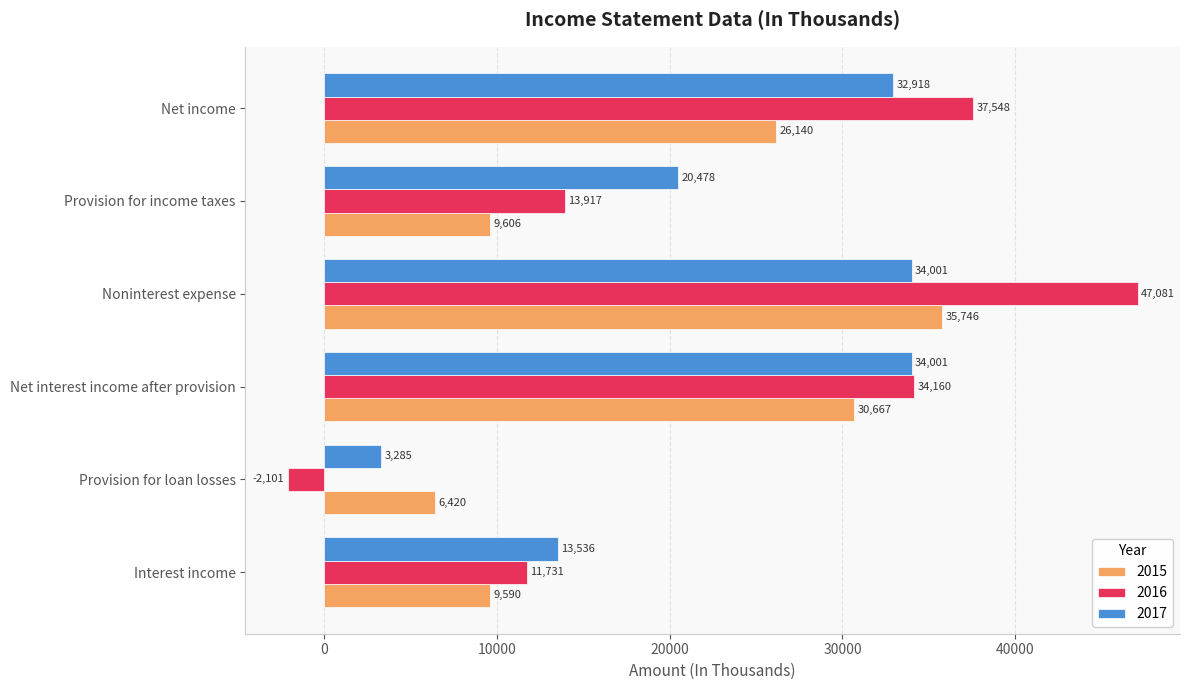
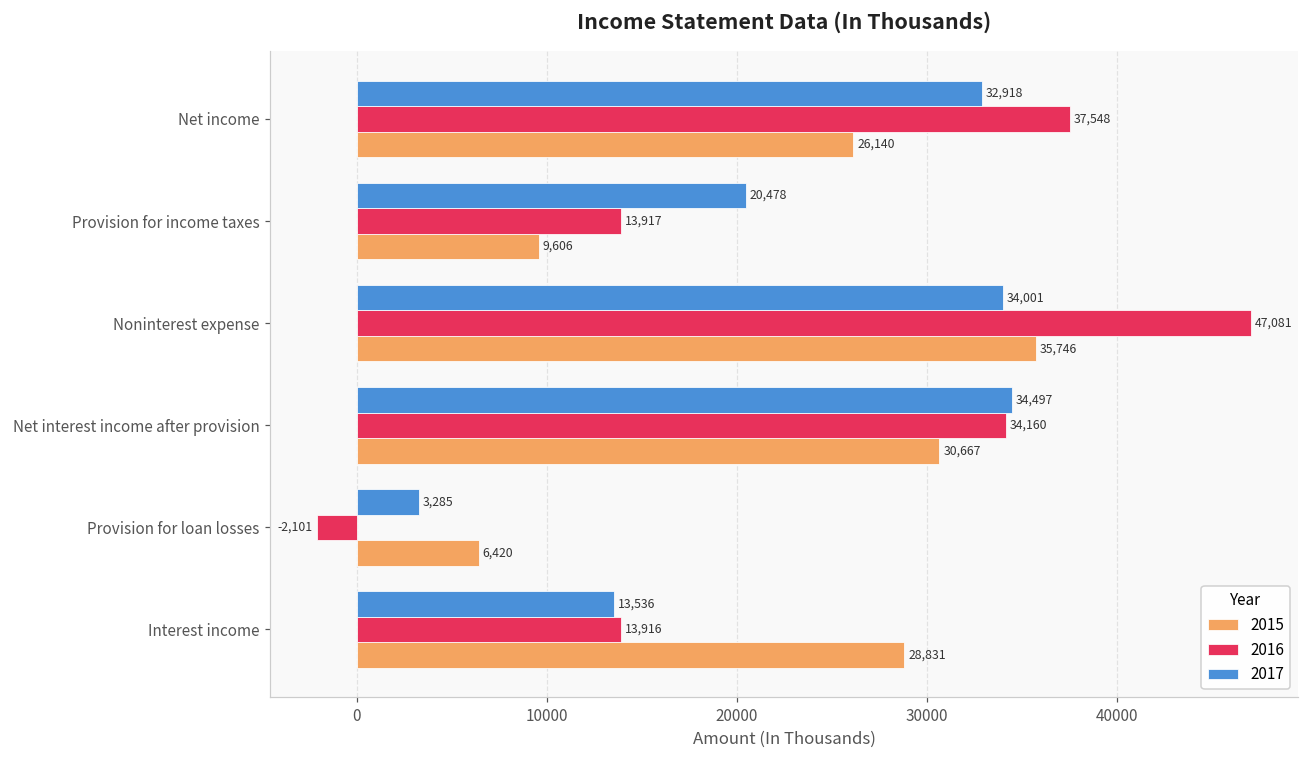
  {
    "2015": {
      "Net income": "26,140",
      "Provision for income taxes": "9,606",
      "Noninterest expense": "35,746",
      "Net interest income after provision": "30,667",
      "Provision for loan losses": "6,420",
-     "Interest income": "9,590"
+     "Interest income": "28,831"
    },
    "2016": {
      "Net income": "37,548",
      "Provision for income taxes": "13,917",
      "Noninterest expense": "47,081",
      "Net interest income after provision": "34,160",
      "Provision for loan losses": "-2,101",
-     "Interest income": "11,731"
+     "Interest income": "13,916"
    },
    "2017": {
      "Net income": "32,918",
      "Provision for income taxes": "20,478",
      "Noninterest expense": "34,001",
-     "Net interest income after provision": "34,001",
+     "Net interest income after provision": "34,497",
      "Provision for loan losses": "3,285",
      "Interest income": "13,536"
    }
  }
